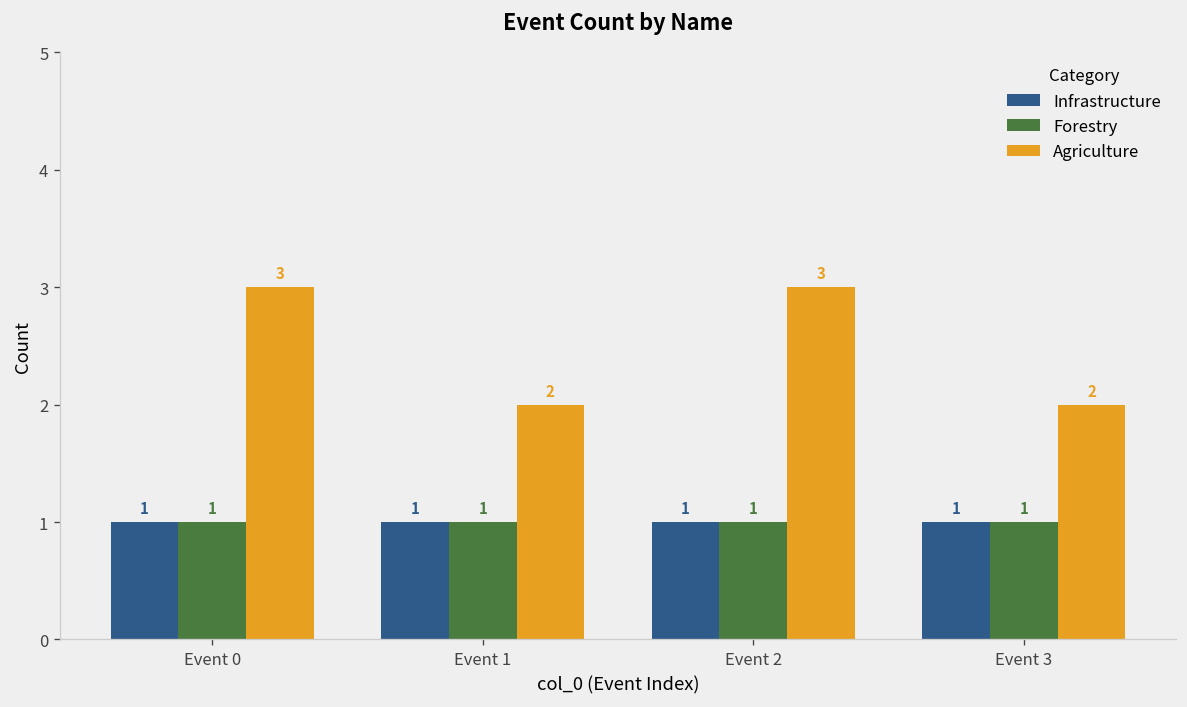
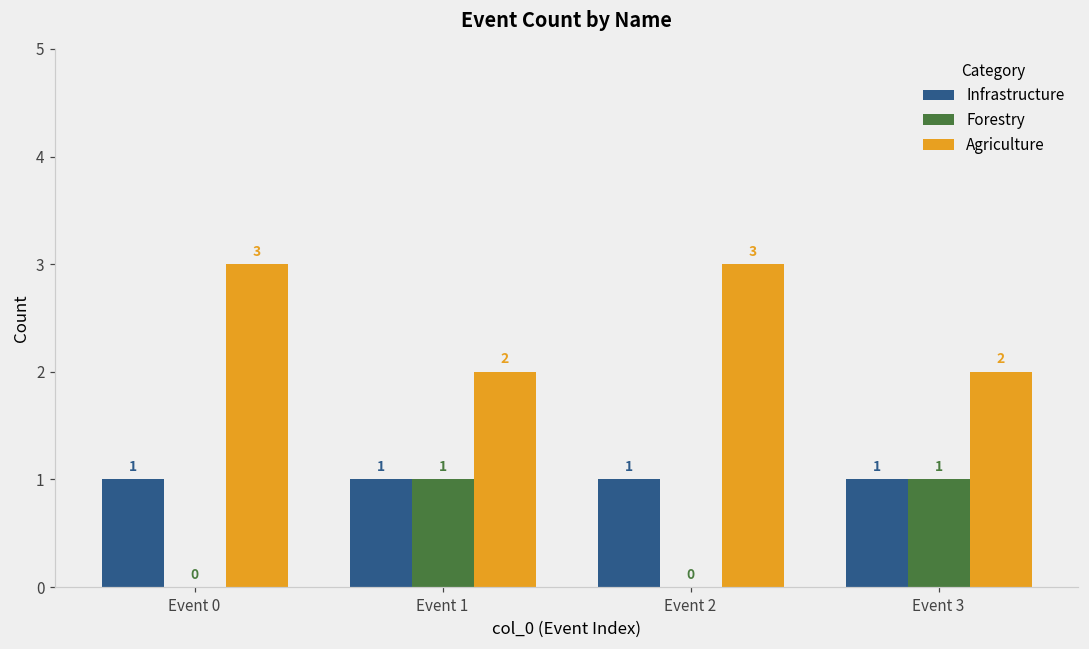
  {
    "Infrastructure": {
      "Event 0": 1,
      "Event 1": 1,
      "Event 2": 1,
      "Event 3": 1
    },
    "Forestry": {
-     "Event 0": 1,
+     "Event 0": 0,
      "Event 1": 1,
-     "Event 2": 1,
+     "Event 2": 0,
      "Event 3": 1
    },
    "Agriculture": {
      "Event 0": 3,
      "Event 1": 2,
      "Event 2": 3,
      "Event 3": 2
    }
  }
